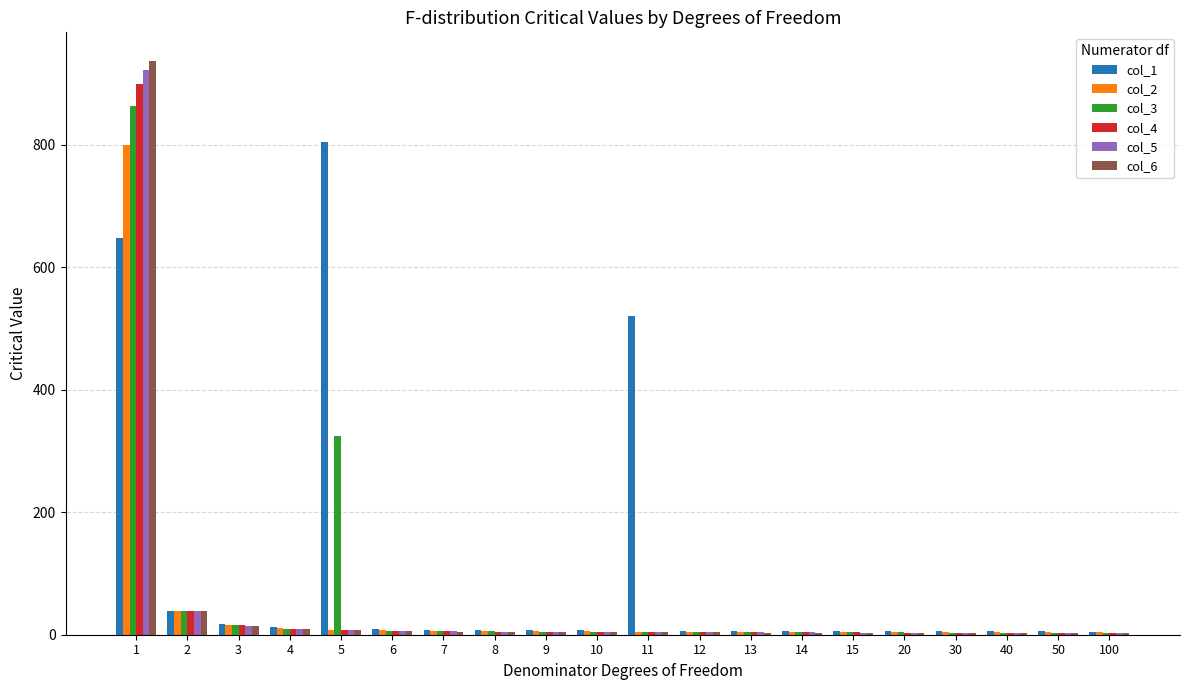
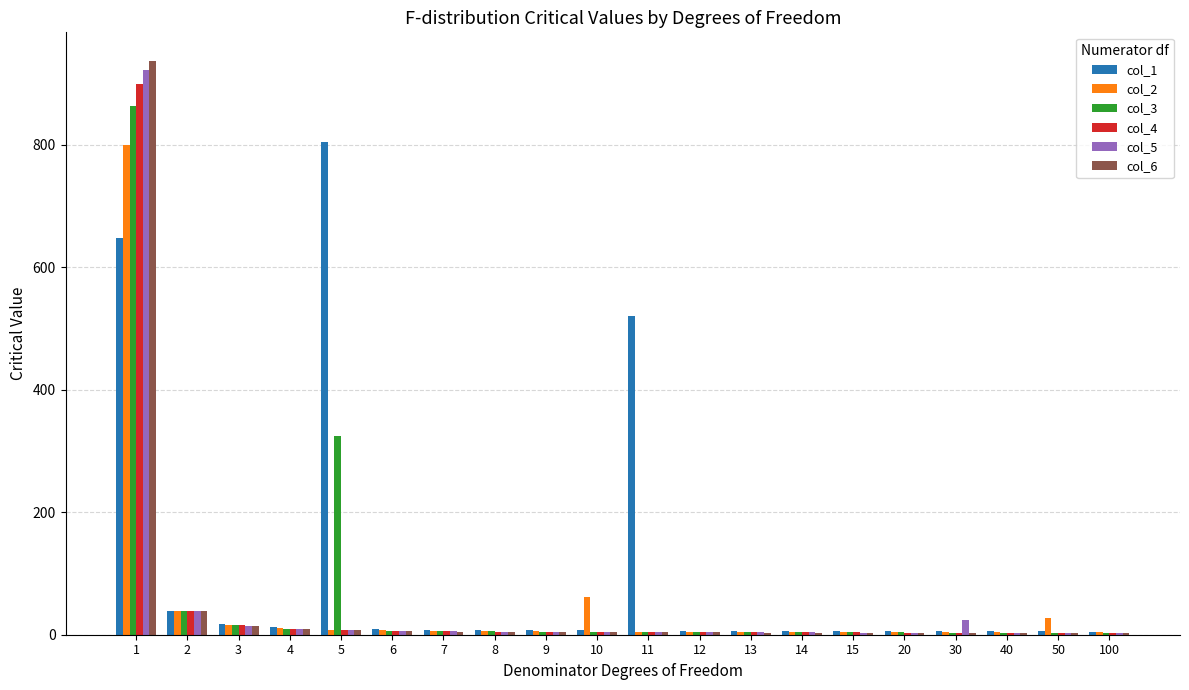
  {
    "col_1": {
      "1": 650,
      "2": 40,
      "3": 20,
      "4": 10,
      "5": 800,
      "6": 10,
      "7": 10,
      "8": 10,
      "9": 10,
      "10": 10,
      "11": 520,
      "12": 10,
      "13": 10,
      "14": 10,
      "15": 10,
      "20": 10,
      "30": 10,
      "40": 10,
      "50": 10,
      "100": 10
    },
    "col_2": {
      "1": 800,
      "2": 40,
      "3": 20,
      "4": 10,
      "5": 10,
      "6": 10,
      "7": 10,
      "8": 10,
      "9": 10,
-     "10": 10,
+     "10": 60,
      "11": 10,
      "12": 10,
      "13": 0,
      "14": 0,
      "15": 0,
      "20": 0,
      "30": 0,
-     "50": 0
+     "50": 30
    },
    "col_3": {
      "1": 860,
      "2": 40,
      "3": 20,
      "4": 10,
      "5": 320,
      "6": 10,
      "7": 10,
      "8": 10,
      "9": 10,
      "10": 0,
      "11": 0,
      "12": 0,
      "13": 0,
      "14": 0,
      "15": 0
    },
    "col_4": {
      "1": 900,
      "2": 40,
      "3": 20,
      "4": 10,
      "5": 10,
      "6": 10,
      "7": 10,
      "8": 10,
      "9": 0,
      "10": 0,
      "11": 0,
      "12": 0
    },
    "col_5": {
      "1": 920,
      "2": 40,
      "3": 10,
      "4": 10,
      "5": 10,
      "6": 10,
      "7": 10,
      "8": 0,
      "9": 0,
      "10": 0,
-     "30": 0
+     "30": 20
    },
    "col_6": {
      "1": 940,
      "2": 40,
      "3": 10,
      "4": 10,
      "5": 10,
      "6": 10,
      "7": 10,
      "8": 0,
      "9": 0
    }
  }
